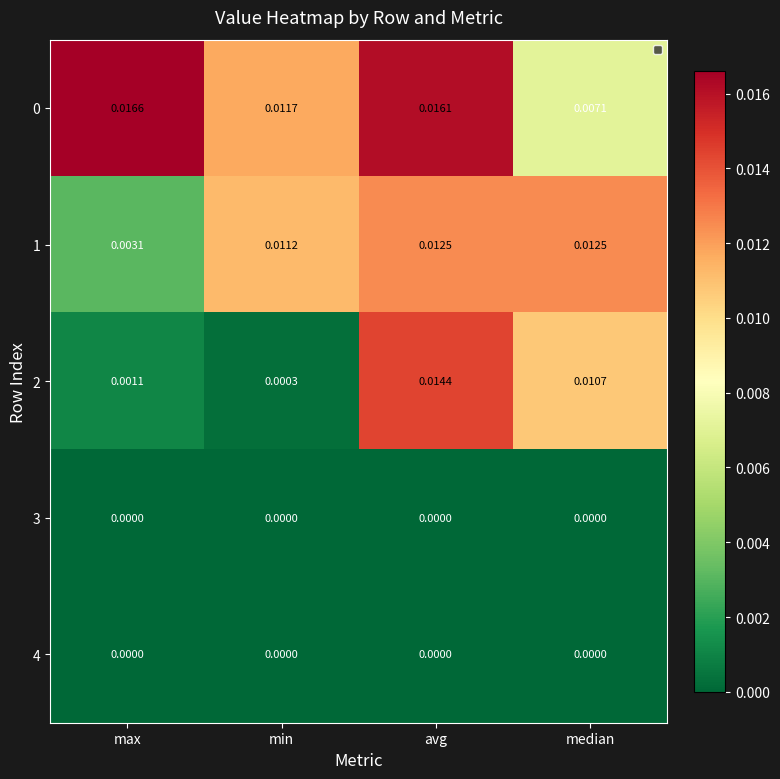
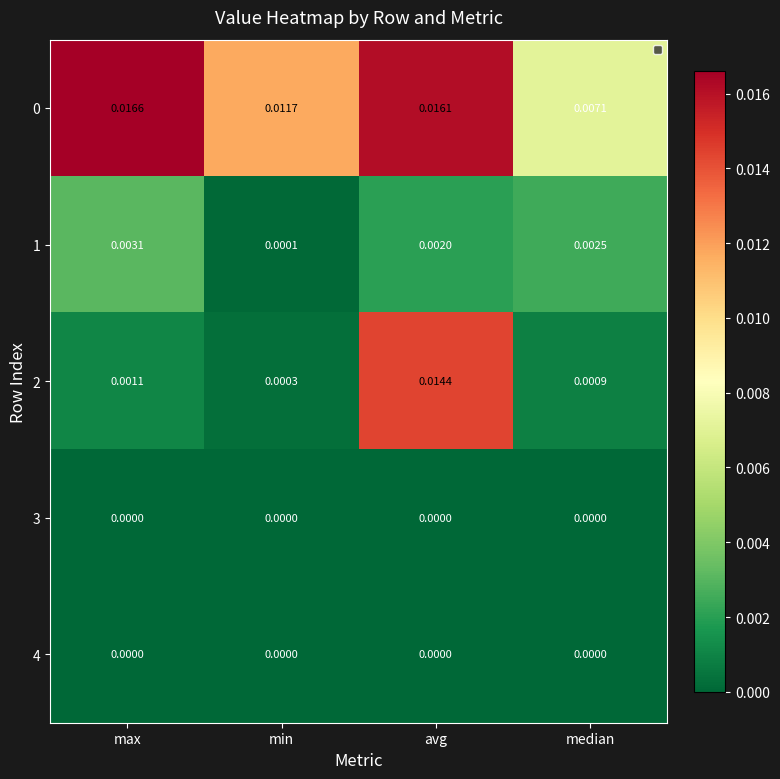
  {
    "0": {
      "max": 0.0166,
      "min": 0.0117,
      "avg": 0.0161,
      "median": 0.0071
    },
    "1": {
      "max": 0.0031,
-     "min": 0.0112,
-     "avg": 0.0125,
-     "median": 0.0125
+     "min": 0.0001,
+     "avg": 0.0020,
+     "median": 0.0025
    },
    "2": {
      "max": 0.0011,
      "min": 0.0003,
      "avg": 0.0144,
-     "median": 0.0107
+     "median": 0.0009
    },
    "3": {
      "max": 0.0000,
      "min": 0.0000,
      "avg": 0.0000,
      "median": 0.0000
    },
    "4": {
      "max": 0.0000,
      "min": 0.0000,
      "avg": 0.0000,
      "median": 0.0000
    }
  }
